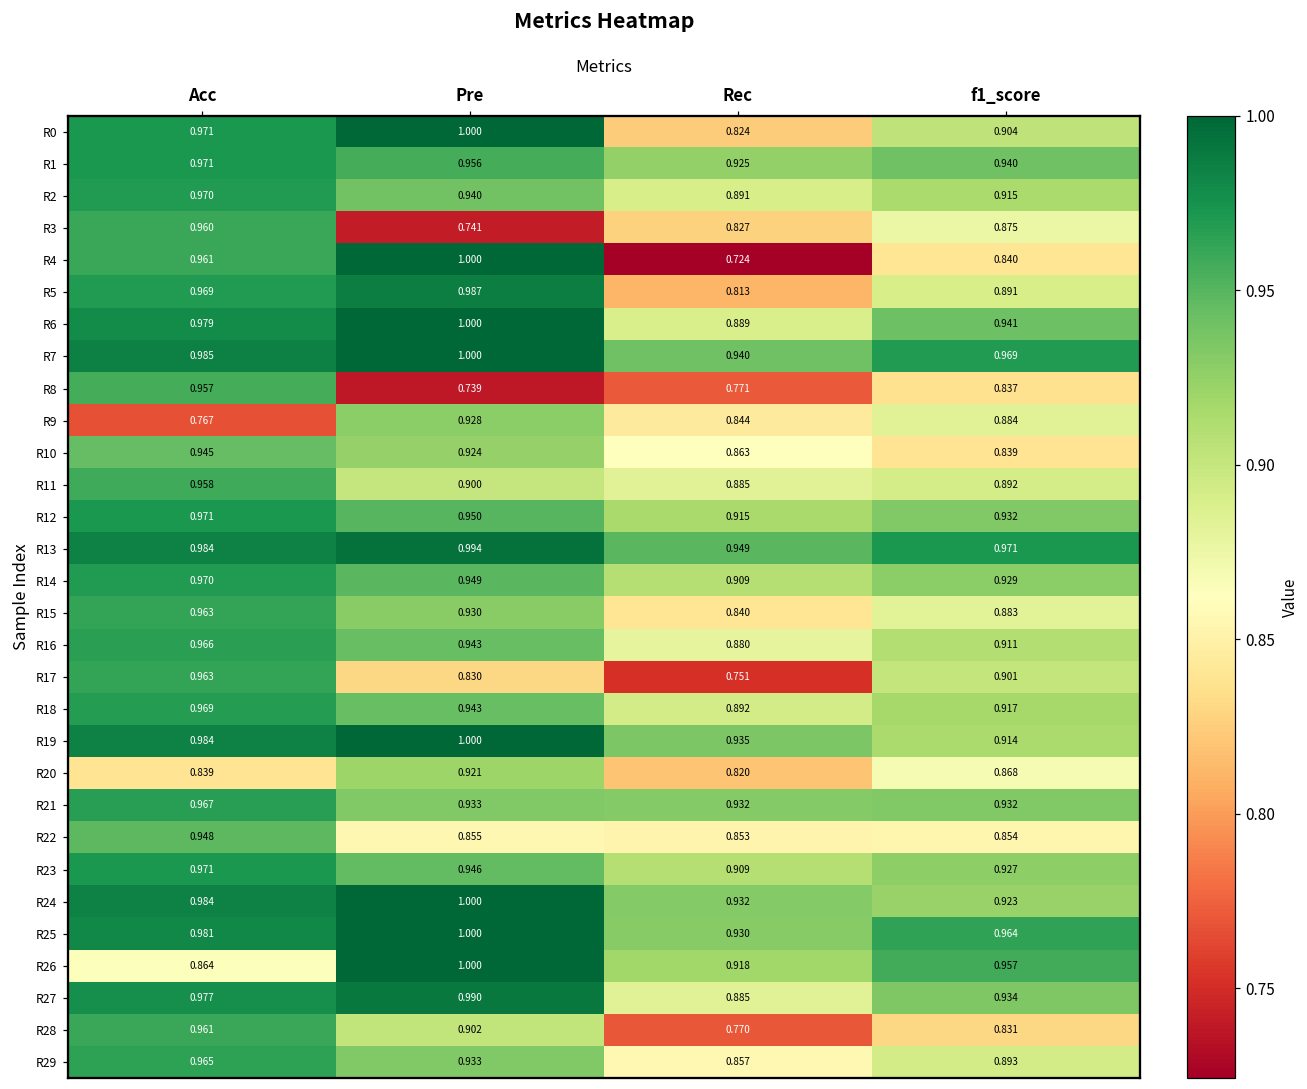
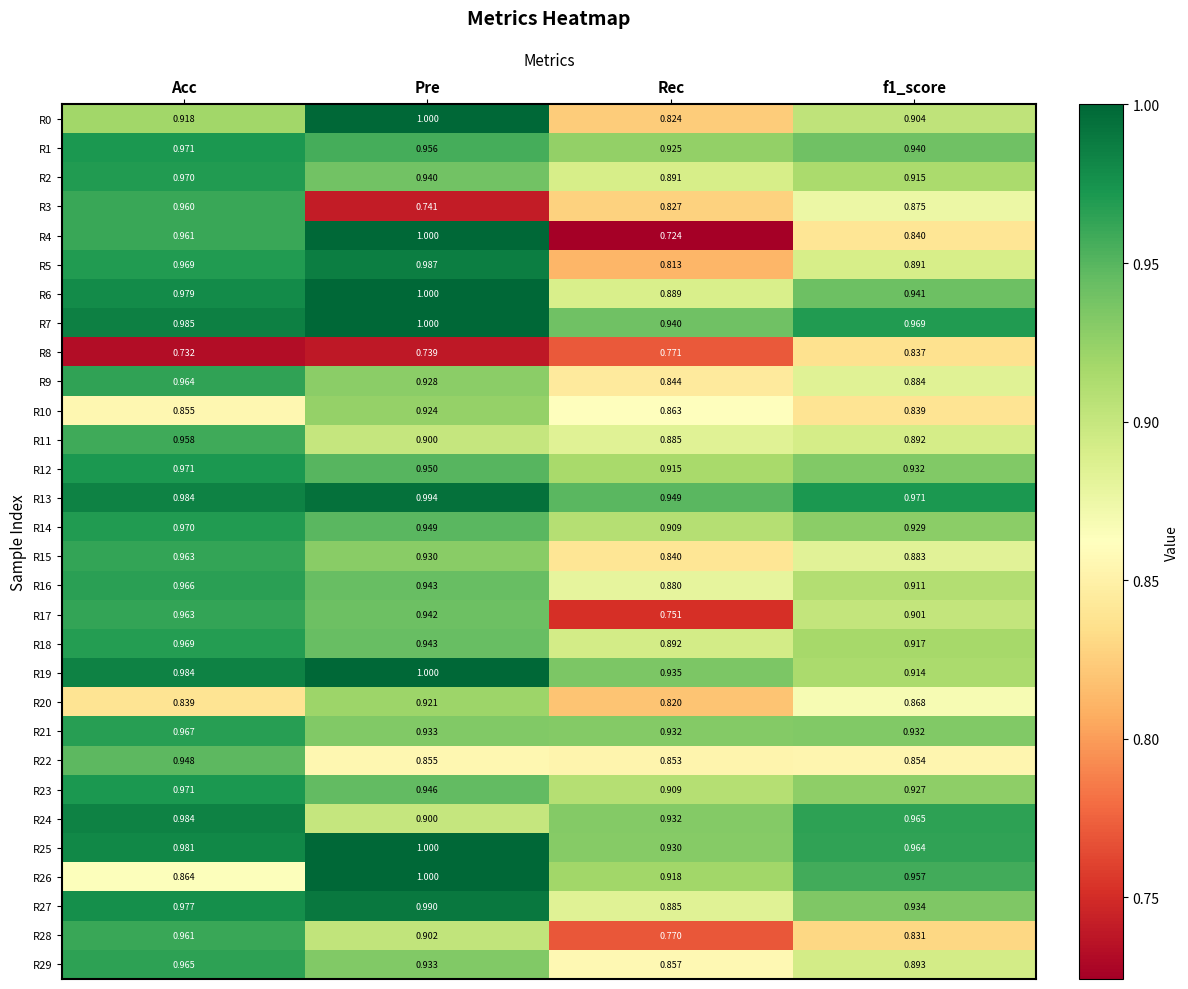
  {
    "R0": {
-     "Acc": 0.971,
+     "Acc": 0.918,
      "Pre": 1.000,
      "Rec": 0.824,
      "f1_score": 0.904
    },
    "R1": {
      "Acc": 0.971,
      "Pre": 0.956,
      "Rec": 0.925,
      "f1_score": 0.940
    },
    "R2": {
      "Acc": 0.970,
      "Pre": 0.940,
      "Rec": 0.891,
      "f1_score": 0.915
    },
    "R3": {
      "Acc": 0.960,
      "Pre": 0.741,
      "Rec": 0.827,
      "f1_score": 0.875
    },
    "R4": {
      "Acc": 0.961,
      "Pre": 1.000,
      "Rec": 0.724,
      "f1_score": 0.840
    },
    "R5": {
      "Acc": 0.969,
      "Pre": 0.987,
      "Rec": 0.813,
      "f1_score": 0.891
    },
    "R6": {
      "Acc": 0.979,
      "Pre": 1.000,
      "Rec": 0.889,
      "f1_score": 0.941
    },
    "R7": {
      "Acc": 0.985,
      "Pre": 1.000,
      "Rec": 0.940,
      "f1_score": 0.969
    },
    "R8": {
-     "Acc": 0.957,
+     "Acc": 0.732,
      "Pre": 0.739,
      "Rec": 0.771,
      "f1_score": 0.837
    },
    "R9": {
-     "Acc": 0.767,
+     "Acc": 0.964,
      "Pre": 0.928,
      "Rec": 0.844,
      "f1_score": 0.884
    },
    "R10": {
-     "Acc": 0.945,
+     "Acc": 0.855,
      "Pre": 0.924,
      "Rec": 0.863,
      "f1_score": 0.839
    },
    "R11": {
      "Acc": 0.958,
      "Pre": 0.900,
      "Rec": 0.885,
      "f1_score": 0.892
    },
    "R12": {
      "Acc": 0.971,
      "Pre": 0.950,
      "Rec": 0.915,
      "f1_score": 0.932
    },
    "R13": {
      "Acc": 0.984,
      "Pre": 0.994,
      "Rec": 0.949,
      "f1_score": 0.971
    },
    "R14": {
      "Acc": 0.970,
      "Pre": 0.949,
      "Rec": 0.909,
      "f1_score": 0.929
    },
    "R15": {
      "Acc": 0.963,
      "Pre": 0.930,
      "Rec": 0.840,
      "f1_score": 0.883
    },
    "R16": {
      "Acc": 0.966,
      "Pre": 0.943,
      "Rec": 0.880,
      "f1_score": 0.911
    },
    "R17": {
      "Acc": 0.963,
-     "Pre": 0.830,
+     "Pre": 0.942,
      "Rec": 0.751,
      "f1_score": 0.901
    },
    "R18": {
      "Acc": 0.969,
      "Pre": 0.943,
      "Rec": 0.892,
      "f1_score": 0.917
    },
    "R19": {
      "Acc": 0.984,
      "Pre": 1.000,
      "Rec": 0.935,
      "f1_score": 0.914
    },
    "R20": {
      "Acc": 0.839,
      "Pre": 0.921,
      "Rec": 0.820,
      "f1_score": 0.868
    },
    "R21": {
      "Acc": 0.967,
      "Pre": 0.933,
      "Rec": 0.932,
      "f1_score": 0.932
    },
    "R22": {
      "Acc": 0.948,
      "Pre": 0.855,
      "Rec": 0.853,
      "f1_score": 0.854
    },
    "R23": {
      "Acc": 0.971,
      "Pre": 0.946,
      "Rec": 0.909,
      "f1_score": 0.927
    },
    "R24": {
      "Acc": 0.984,
-     "Pre": 1.000,
+     "Pre": 0.900,
      "Rec": 0.932,
-     "f1_score": 0.923
+     "f1_score": 0.965
    },
    "R25": {
      "Acc": 0.981,
      "Pre": 1.000,
      "Rec": 0.930,
      "f1_score": 0.964
    },
    "R26": {
      "Acc": 0.864,
      "Pre": 1.000,
      "Rec": 0.918,
      "f1_score": 0.957
    },
    "R27": {
      "Acc": 0.977,
      "Pre": 0.990,
      "Rec": 0.885,
      "f1_score": 0.934
    },
    "R28": {
      "Acc": 0.961,
      "Pre": 0.902,
      "Rec": 0.770,
      "f1_score": 0.831
    },
    "R29": {
      "Acc": 0.965,
      "Pre": 0.933,
      "Rec": 0.857,
      "f1_score": 0.893
    }
  }
